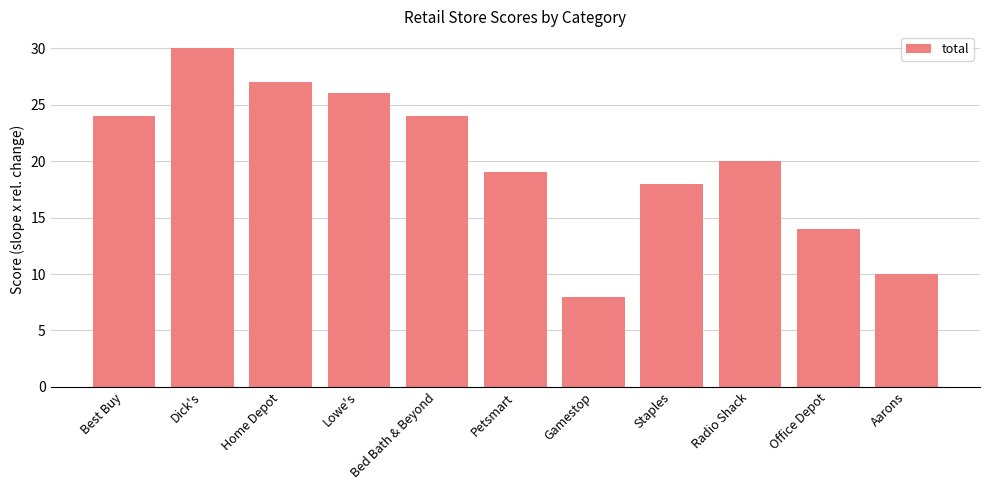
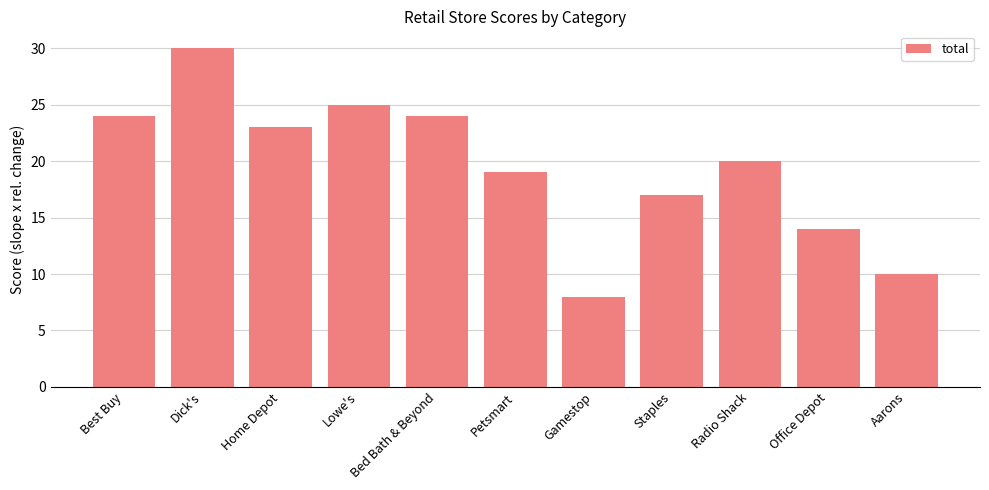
  {
    "Best Buy": 24,
    "Dick's": 30,
-   "Home Depot": 27,
-   "Lowe's": 26,
+   "Home Depot": 23,
+   "Lowe's": 25,
    "Bed Bath & Beyond": 24,
    "Petsmart": 19,
    "Gamestop": 8,
-   "Staples": 18,
+   "Staples": 17,
    "Radio Shack": 20,
    "Office Depot": 14,
    "Aarons": 10
  }
